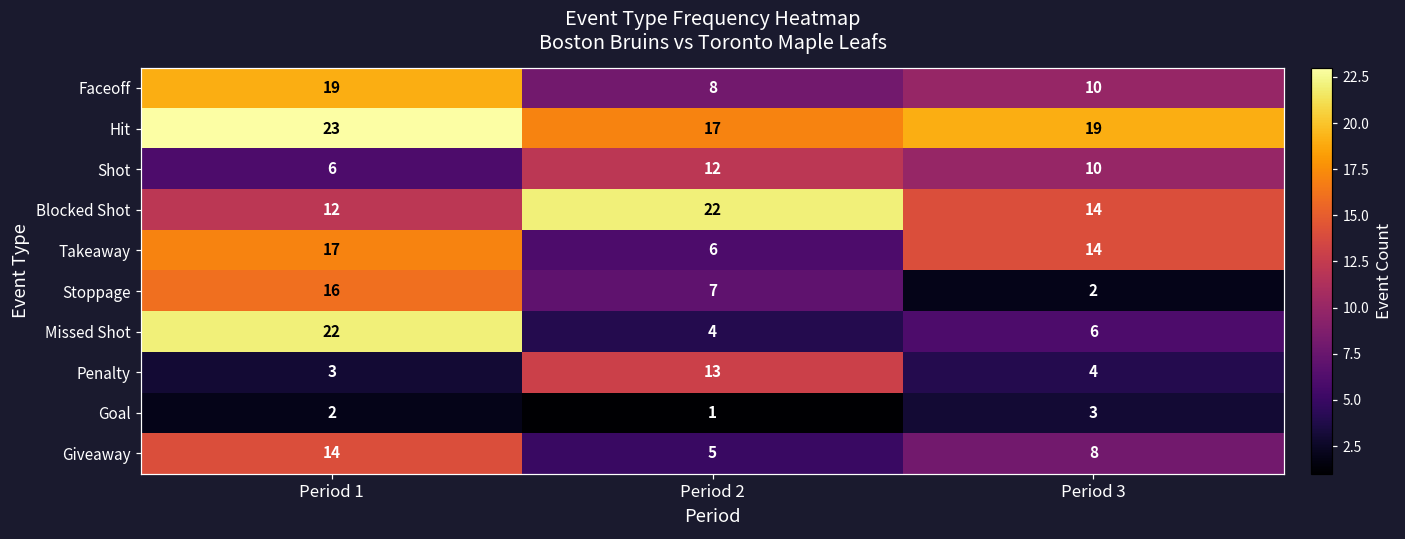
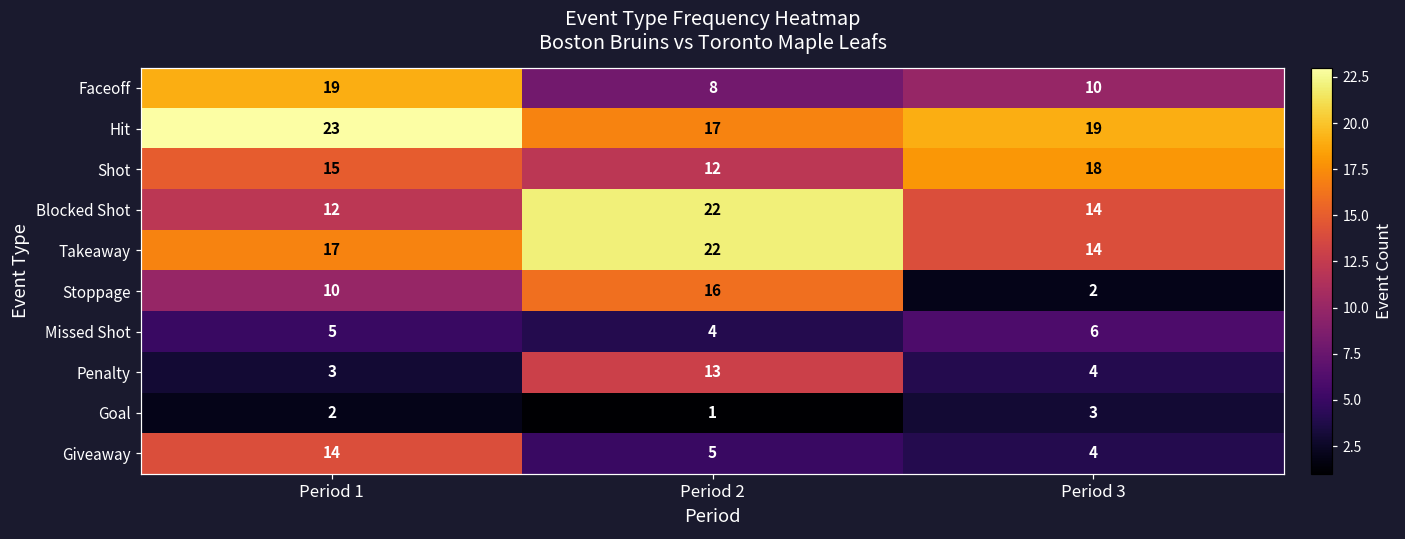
  {
    "Faceoff": {
      "Period 1": 19,
      "Period 2": 8,
      "Period 3": 10
    },
    "Hit": {
      "Period 1": 23,
      "Period 2": 17,
      "Period 3": 19
    },
    "Shot": {
-     "Period 1": 6,
+     "Period 1": 15,
      "Period 2": 12,
-     "Period 3": 10
+     "Period 3": 18
    },
    "Blocked Shot": {
      "Period 1": 12,
      "Period 2": 22,
      "Period 3": 14
    },
    "Takeaway": {
      "Period 1": 17,
-     "Period 2": 6,
+     "Period 2": 22,
      "Period 3": 14
    },
    "Stoppage": {
-     "Period 1": 16,
-     "Period 2": 7,
+     "Period 1": 10,
+     "Period 2": 16,
      "Period 3": 2
    },
    "Missed Shot": {
-     "Period 1": 22,
+     "Period 1": 5,
      "Period 2": 4,
      "Period 3": 6
    },
    "Penalty": {
      "Period 1": 3,
      "Period 2": 13,
      "Period 3": 4
    },
    "Goal": {
      "Period 1": 2,
      "Period 2": 1,
      "Period 3": 3
    },
    "Giveaway": {
      "Period 1": 14,
      "Period 2": 5,
-     "Period 3": 8
+     "Period 3": 4
    }
  }
